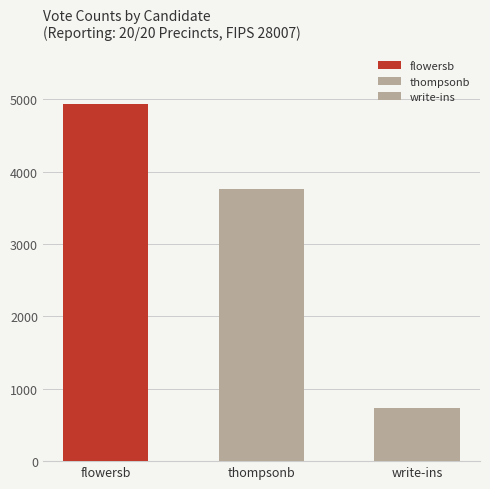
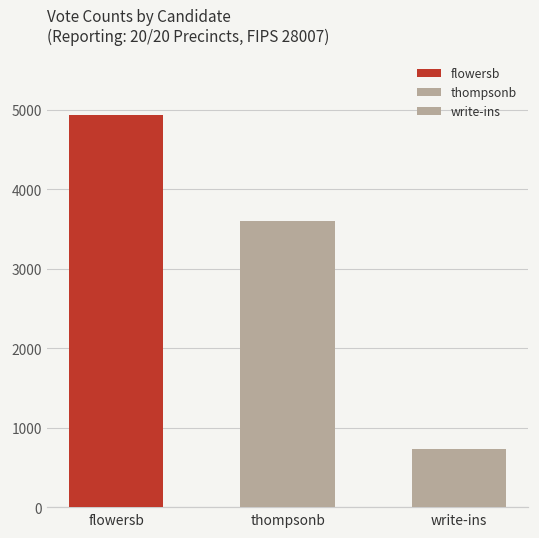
  {
    "flowersb": 4900,
-   "thompsonb": 3800,
+   "thompsonb": 3600,
    "write-ins": 700
  }
